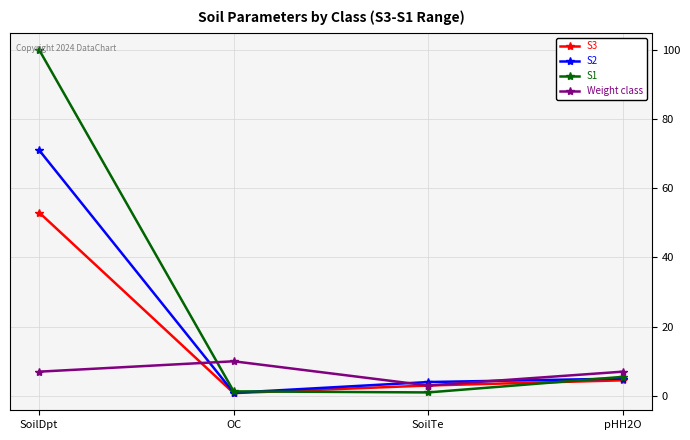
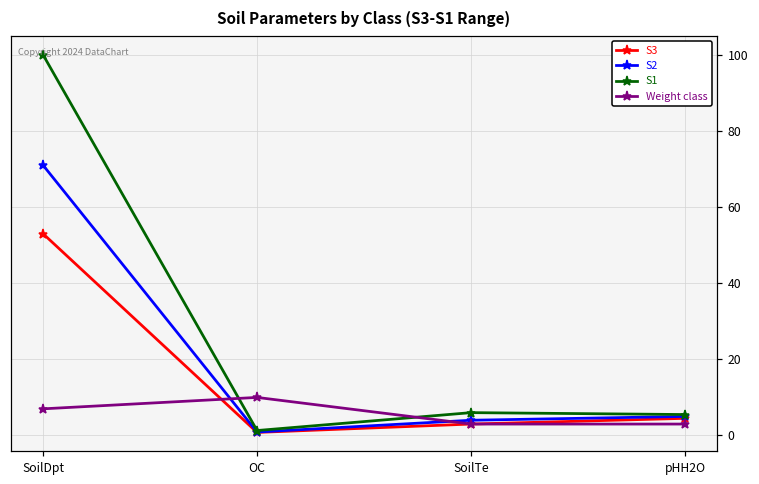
  {
    "S3": {
      "SoilDpt": 53
    },
    "S2": {
      "SoilDpt": 71,
      "SoilTe": 4
    },
    "S1": {
-     "SoilTe": 1
+     "SoilTe": 6
    },
    "Weight class": {
      "SoilDpt": 7,
      "OC": 10,
-     "pHH2O": 7
+     "pHH2O": 3
    }
  }
